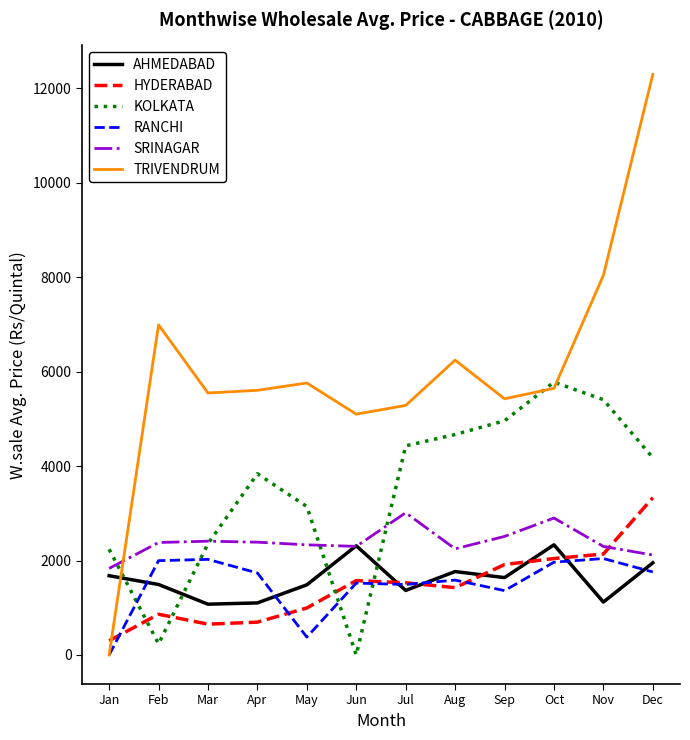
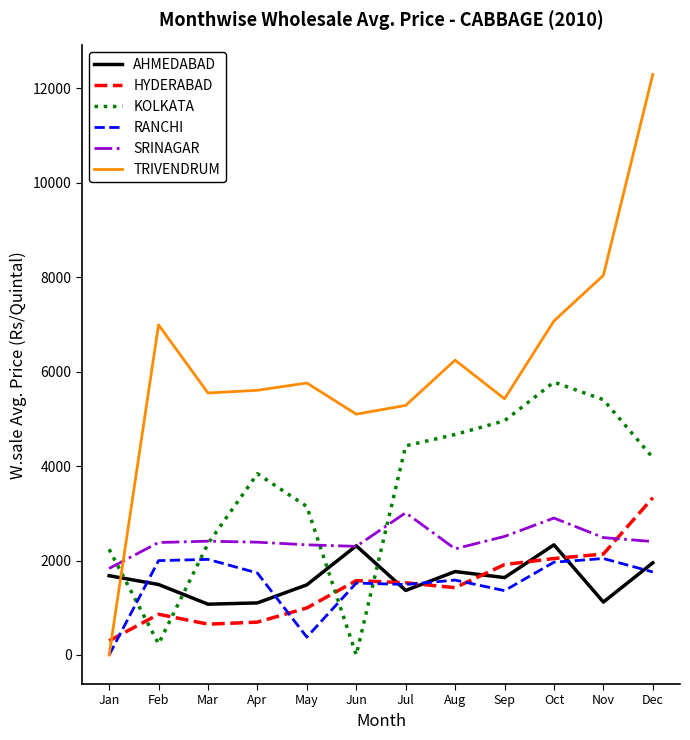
  {
    "AHMEDABAD": {
      "Jan": 1700,
      "Feb": 1500,
      "Mar": 1100,
      "Apr": 1100,
      "May": 1500,
      "Jul": 1400,
      "Aug": 1800,
      "Sep": 1600,
      "Oct": 2300,
      "Nov": 1100,
      "Dec": 2000
    },
    "HYDERABAD": {
      "Jan": 300,
      "Feb": 900,
      "Mar": 700,
      "Apr": 700,
      "May": 1000,
      "Aug": 1400,
      "Sep": 1900,
      "Oct": 2000,
      "Nov": 2100,
      "Dec": 3300
    },
    "KOLKATA": {
      "Jan": 2200,
      "Feb": 200,
      "Apr": 3800,
      "May": 3100,
      "Jun": 0,
      "Jul": 4400,
      "Aug": 4700,
      "Sep": 5000,
      "Oct": 5800,
      "Nov": 5400,
      "Dec": 4200
    },
    "RANCHI": {
      "Feb": 2000,
      "Mar": 2000,
      "Apr": 1700,
      "May": 400,
      "Aug": 1600,
      "Sep": 1400,
      "Oct": 2000,
      "Nov": 2000,
      "Dec": 1800
    },
    "SRINAGAR": {
      "Jan": 1800,
      "Feb": 2400,
      "Apr": 2400,
      "May": 2300,
      "Jul": 3000,
      "Aug": 2200,
      "Sep": 2500,
      "Oct": 2900,
-     "Nov": 2300,
-     "Dec": 2100
+     "Nov": 2500,
+     "Dec": 2400
    },
    "TRIVENDRUM": {
      "Feb": 7000,
      "Mar": 5500,
      "Apr": 5600,
      "May": 5800,
      "Jun": 5100,
      "Jul": 5300,
      "Aug": 6200,
      "Sep": 5400,
-     "Oct": 5600,
+     "Oct": 7100,
      "Nov": 8000,
      "Dec": 12300
    }
  }
